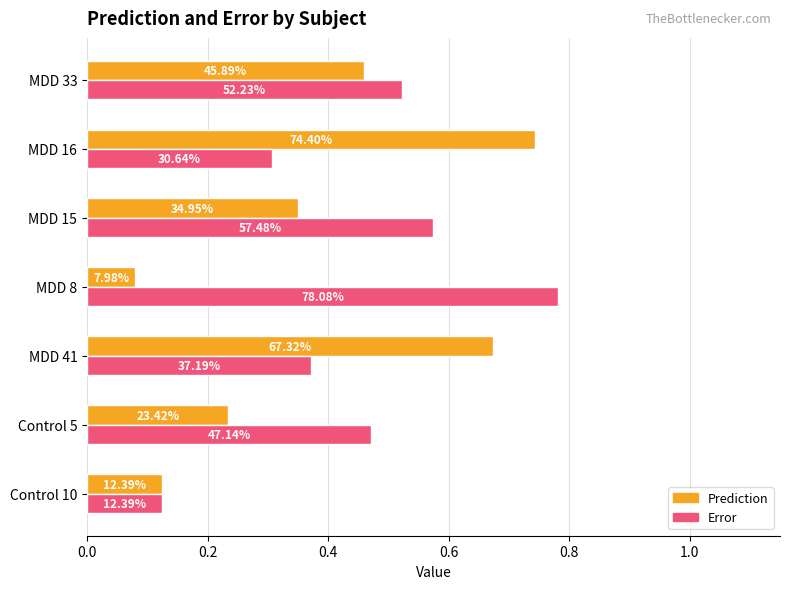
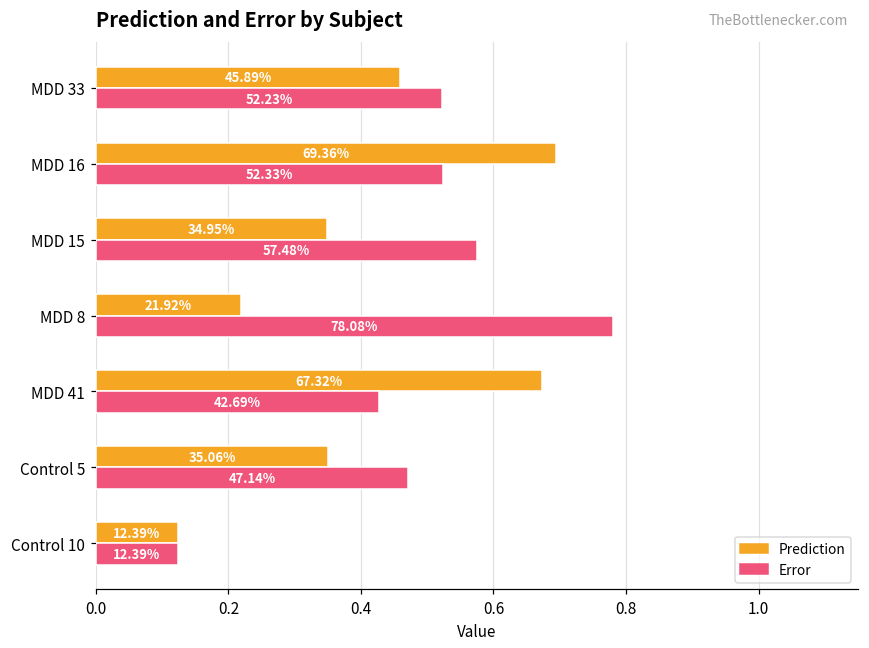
  {
    "Prediction": {
      "MDD 33": "45.89%",
-     "MDD 16": "74.40%",
+     "MDD 16": "69.36%",
      "MDD 15": "34.95%",
-     "MDD 8": "7.98%",
+     "MDD 8": "21.92%",
      "MDD 41": "67.32%",
-     "Control 5": "23.42%",
+     "Control 5": "35.06%",
      "Control 10": "12.39%"
    },
    "Error": {
      "MDD 33": "52.23%",
-     "MDD 16": "30.64%",
+     "MDD 16": "52.33%",
      "MDD 15": "57.48%",
      "MDD 8": "78.08%",
-     "MDD 41": "37.19%",
+     "MDD 41": "42.69%",
      "Control 5": "47.14%",
      "Control 10": "12.39%"
    }
  }
